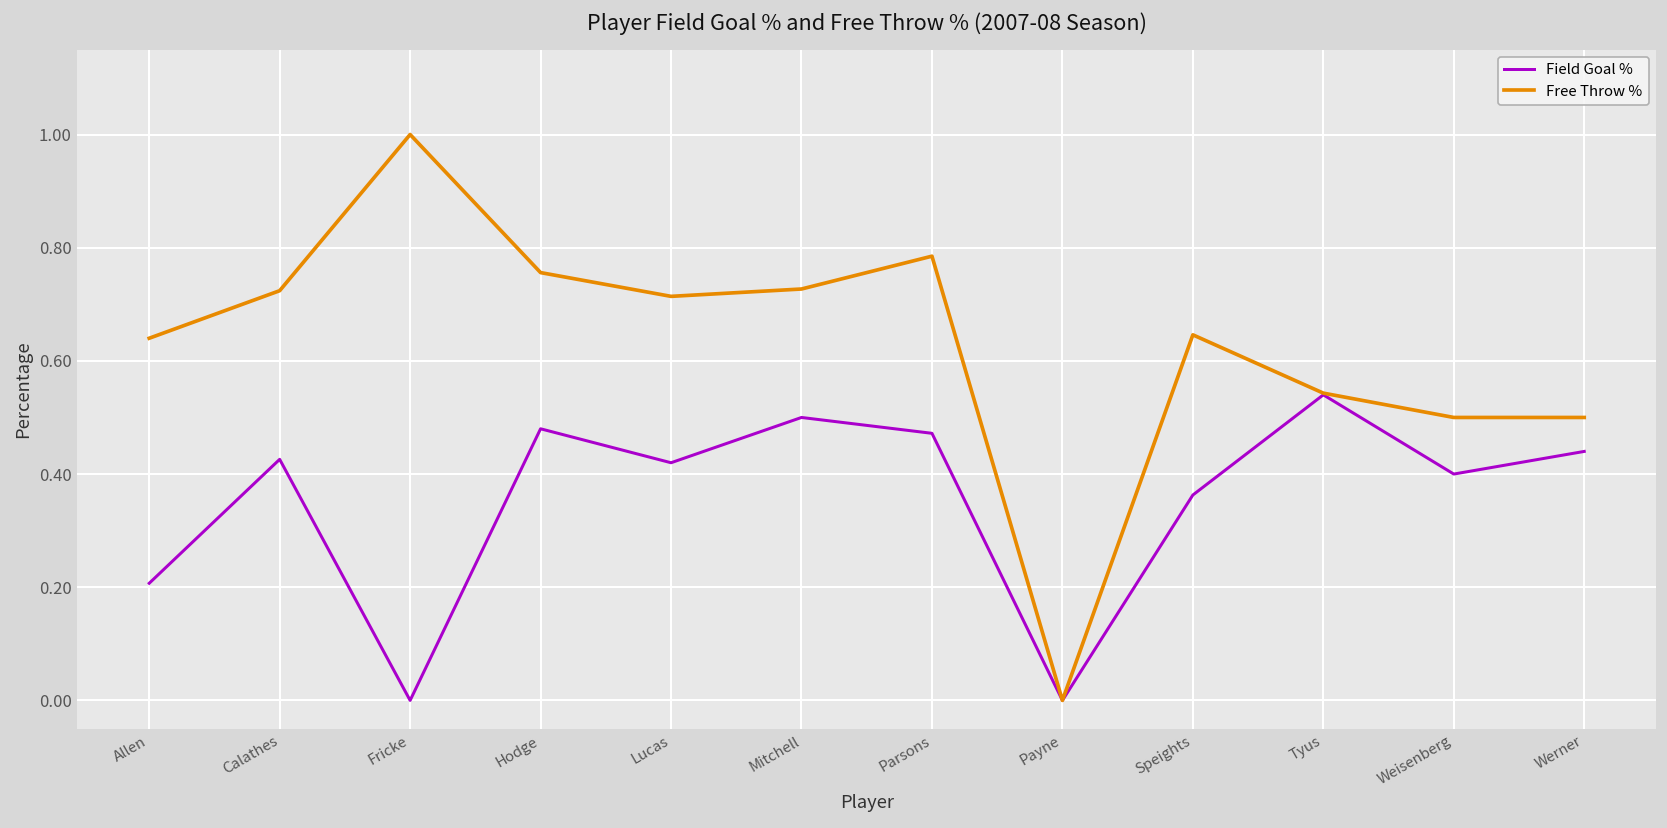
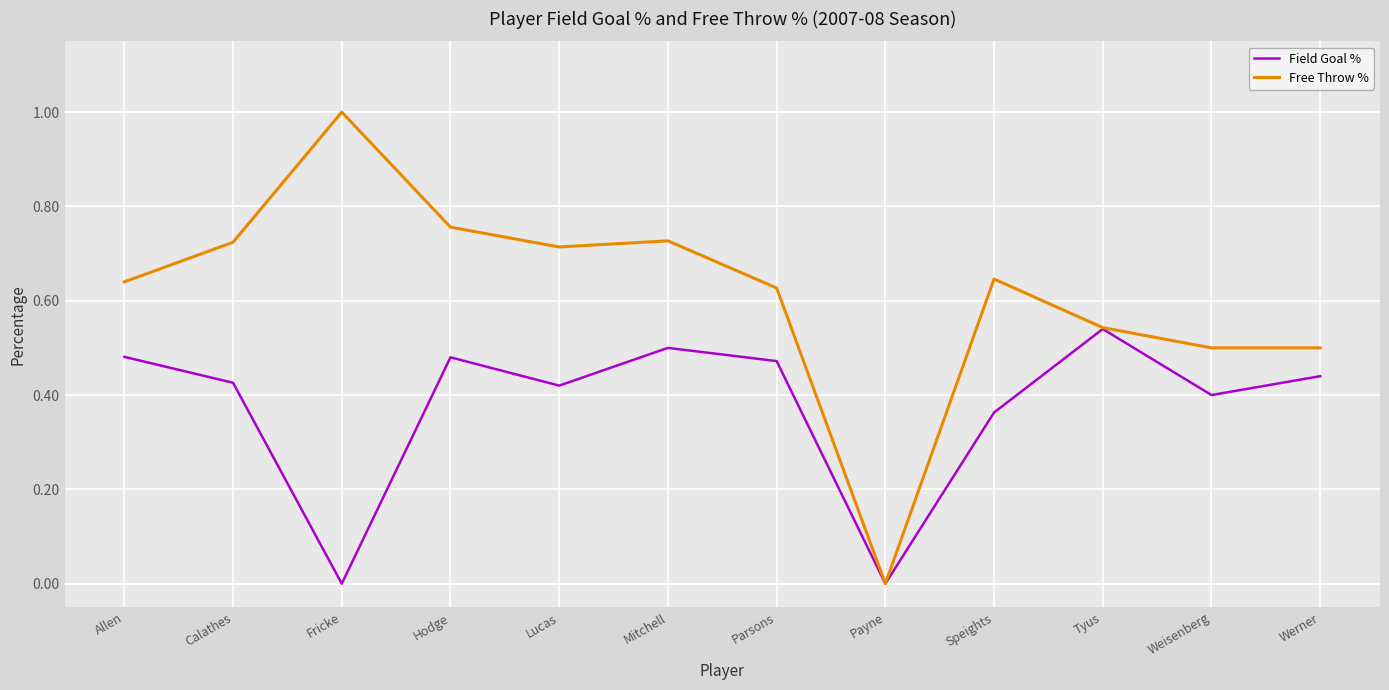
  {
    "Field Goal %": {
-     "Allen": 0.21,
+     "Allen": 0.48,
      "Calathes": 0.43,
      "Fricke": 0.00,
      "Hodge": 0.48,
      "Lucas": 0.42,
      "Mitchell": 0.50,
      "Parsons": 0.47,
      "Speights": 0.36,
      "Weisenberg": 0.40,
      "Werner": 0.44
    },
    "Free Throw %": {
      "Allen": 0.64,
      "Calathes": 0.72,
      "Fricke": 1.00,
      "Hodge": 0.76,
      "Lucas": 0.71,
      "Mitchell": 0.73,
-     "Parsons": 0.79,
+     "Parsons": 0.63,
      "Speights": 0.65,
      "Weisenberg": 0.50,
      "Werner": 0.50
    }
  }
